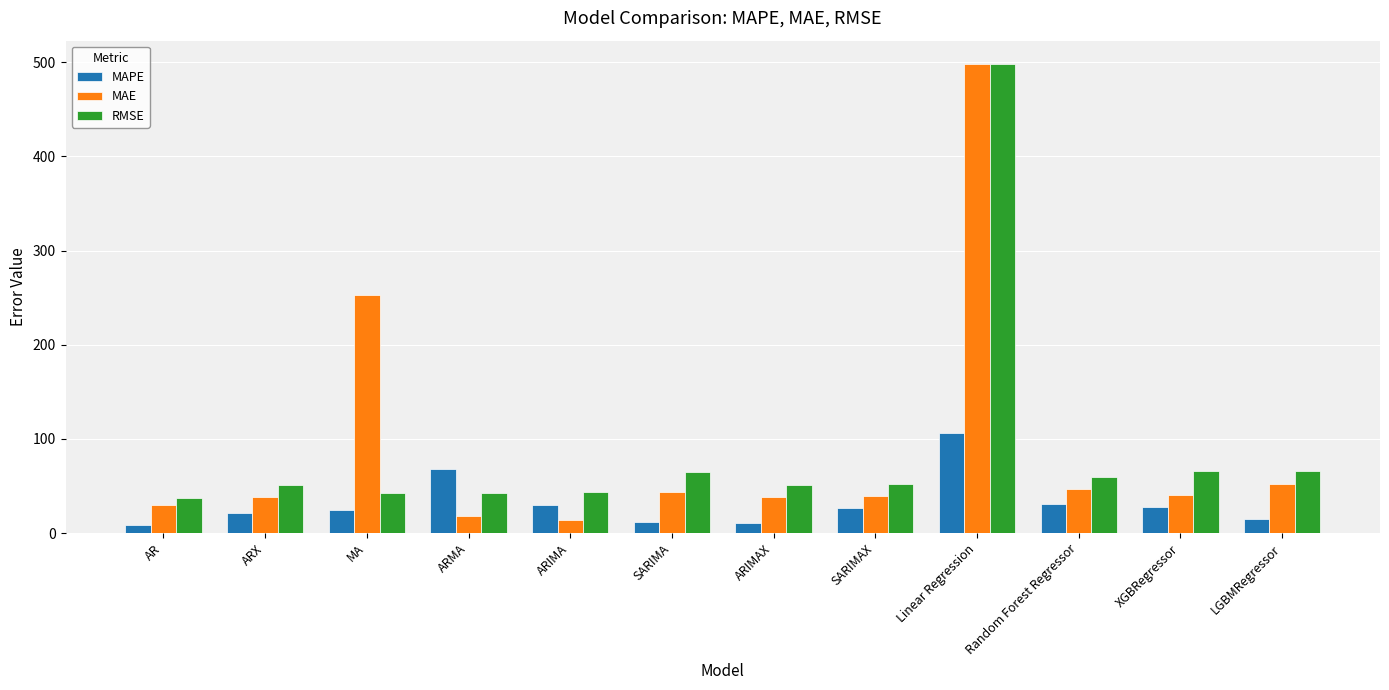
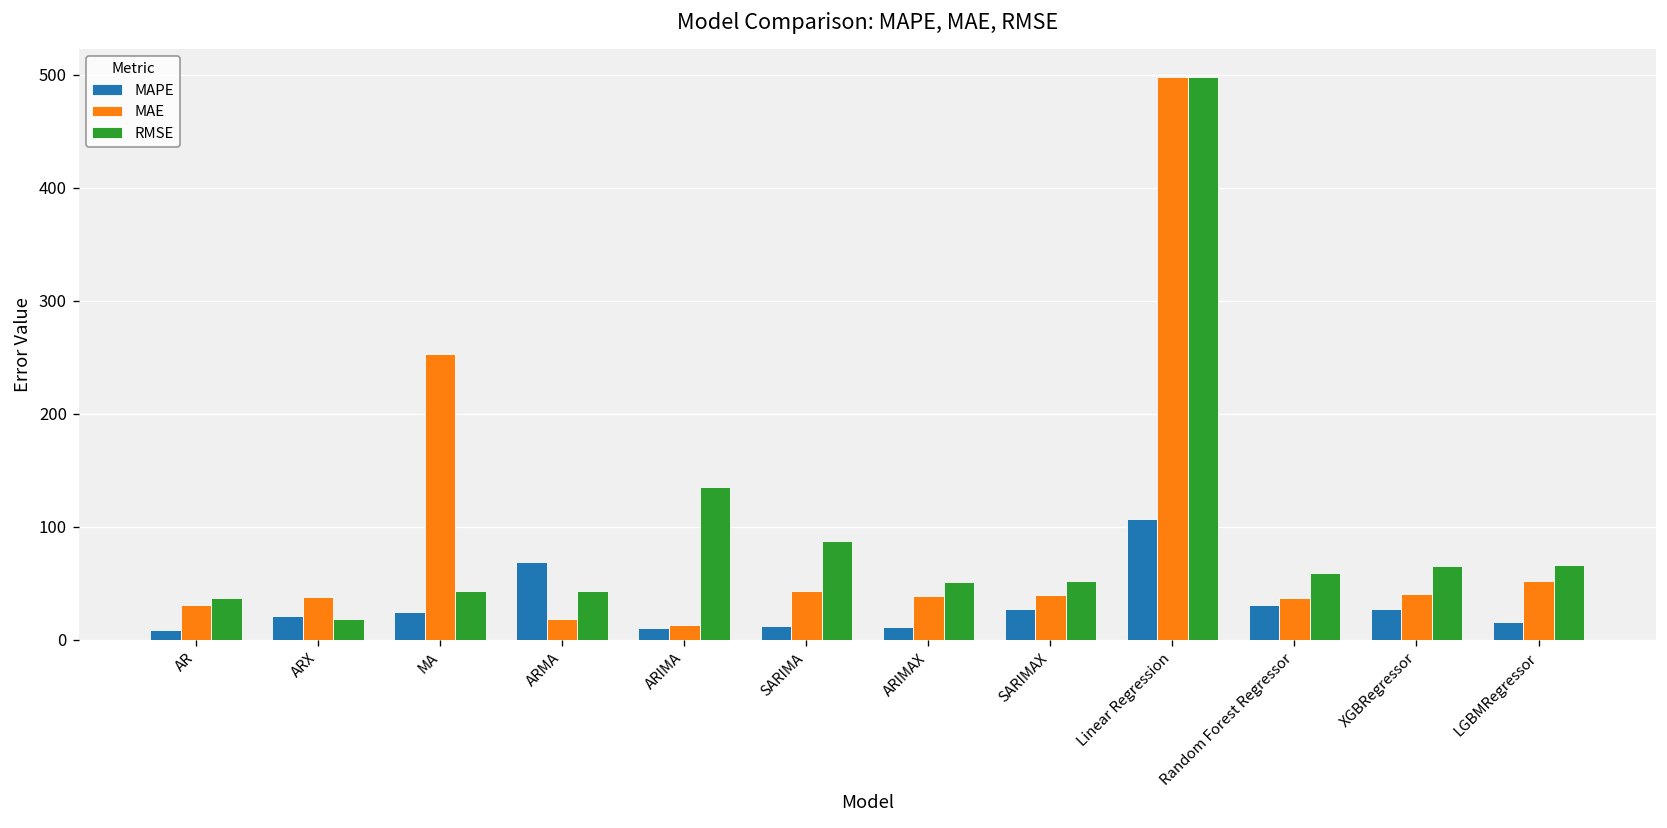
  {
    "MAPE": {
      "AR": 10,
      "ARX": 20,
      "MA": 20,
      "ARMA": 70,
-     "ARIMA": 30,
+     "ARIMA": 10,
      "SARIMA": 10,
      "ARIMAX": 10,
      "SARIMAX": 30,
      "Linear Regression": 110,
      "Random Forest Regressor": 30,
      "XGBRegressor": 30,
      "LGBMRegressor": 20
    },
    "MAE": {
      "AR": 30,
      "ARX": 40,
      "MA": 250,
      "ARMA": 20,
      "ARIMA": 10,
      "SARIMA": 40,
      "ARIMAX": 40,
      "SARIMAX": 40,
      "Linear Regression": 500,
-     "Random Forest Regressor": 50,
+     "Random Forest Regressor": 40,
      "XGBRegressor": 40,
      "LGBMRegressor": 50
    },
    "RMSE": {
      "AR": 40,
-     "ARX": 50,
+     "ARX": 20,
      "MA": 40,
      "ARMA": 40,
-     "ARIMA": 40,
-     "SARIMA": 60,
+     "ARIMA": 140,
+     "SARIMA": 90,
      "ARIMAX": 50,
      "SARIMAX": 50,
      "Linear Regression": 500,
      "Random Forest Regressor": 60,
      "XGBRegressor": 70,
      "LGBMRegressor": 70
    }
  }
